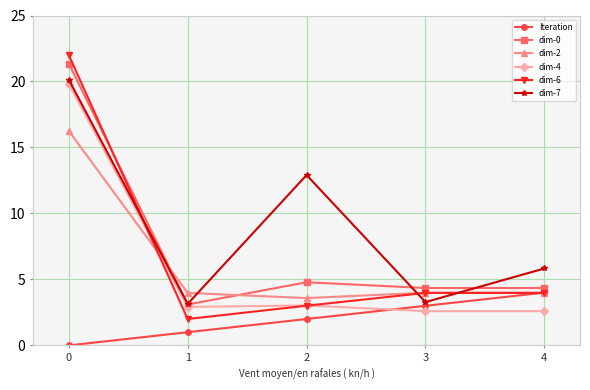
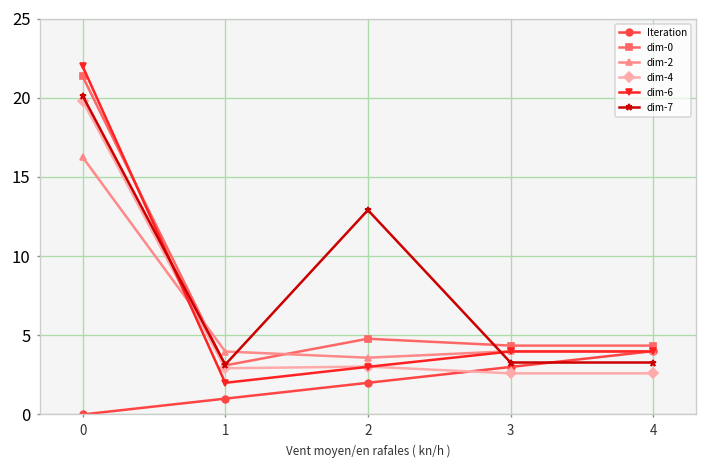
  {
    "dim-7": {
      "0": 20.1,
      "2": 12.9,
      "3": 3.3,
-     "4": 5.8
+     "4": 3.3
    }
  }
